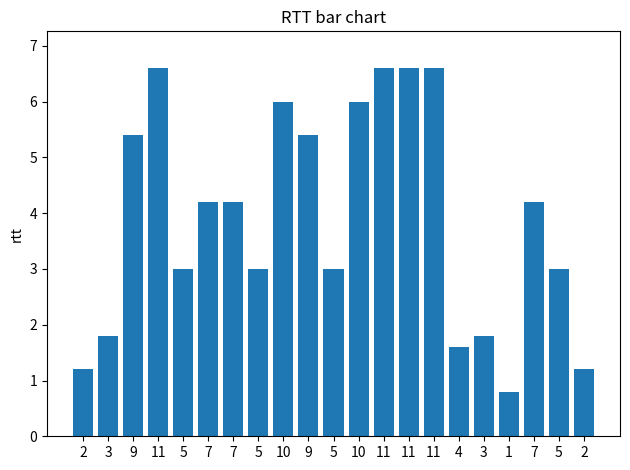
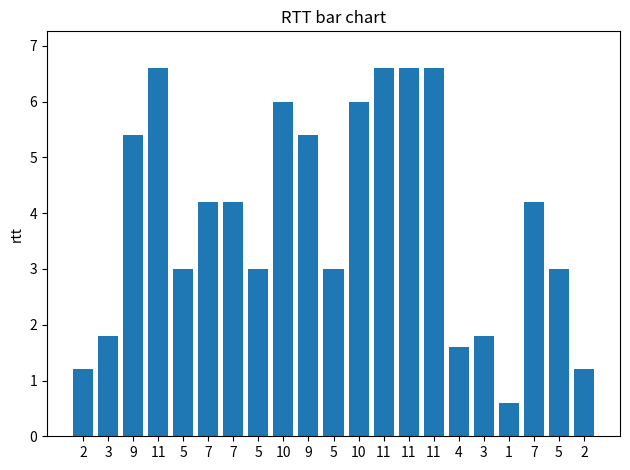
  {
    "4": 1.6,
-   "1": 0.8
+   "1": 0.6
  }
